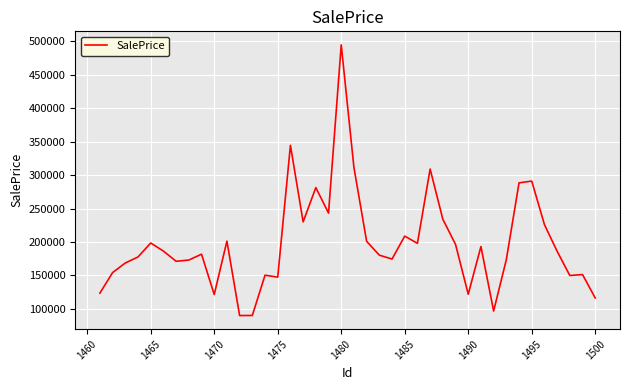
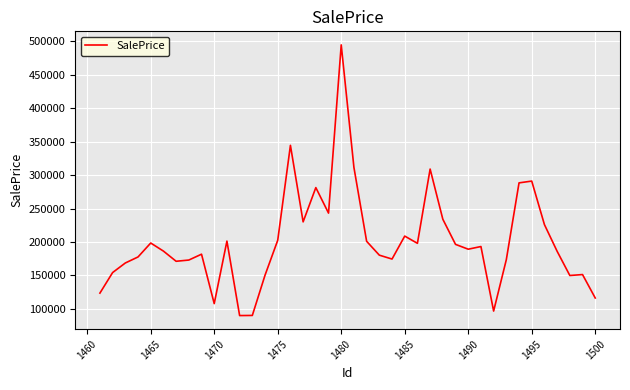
  {
    "1465": 200000,
-   "1470": 120000,
-   "1475": 150000,
+   "1470": 110000,
+   "1475": 200000,
    "1480": 490000,
    "1485": 210000,
-   "1490": 120000,
+   "1490": 190000,
    "1495": 290000,
    "1500": 120000
  }
